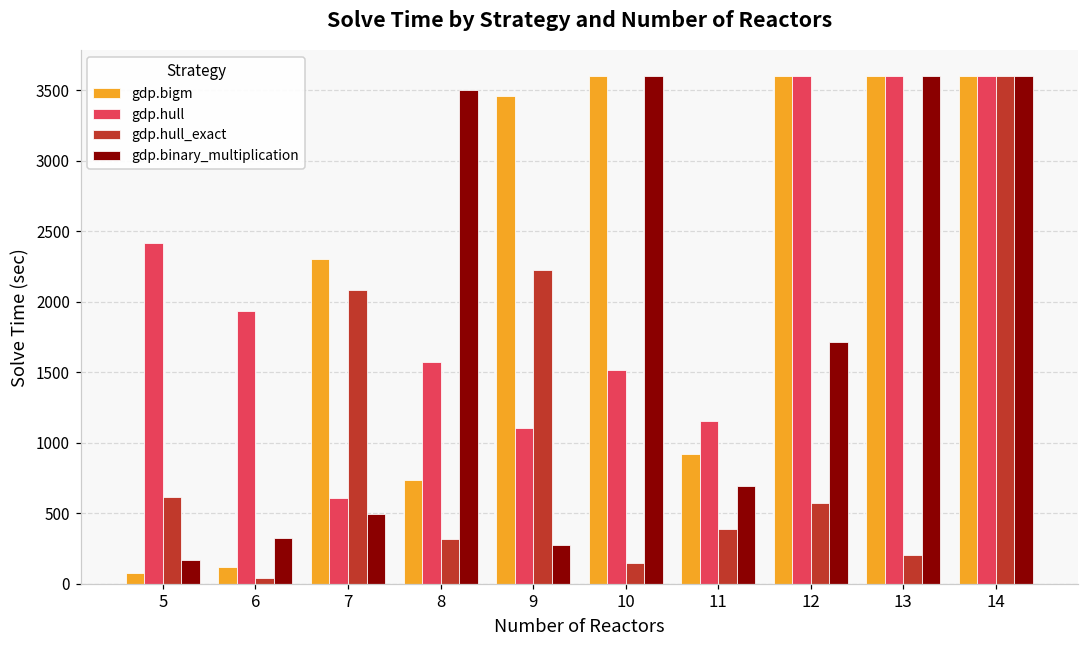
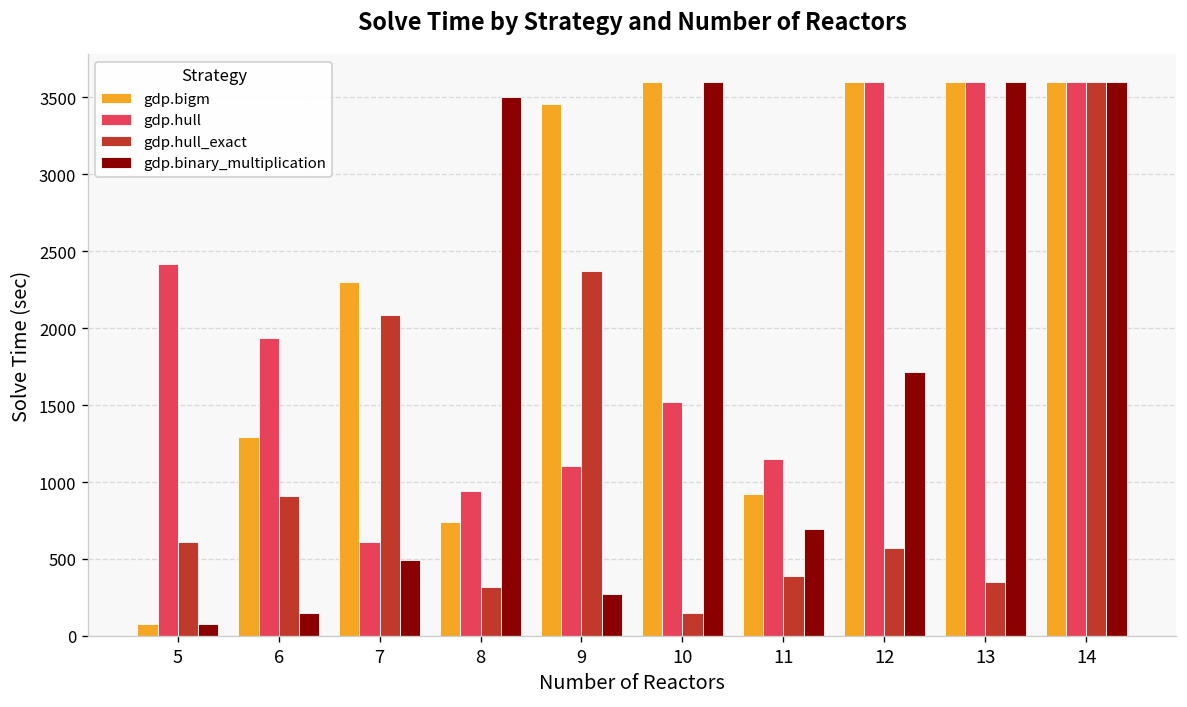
  {
    "gdp.bigm": {
      "5": 80,
-     "6": 120,
+     "6": 1300,
      "7": 2300,
      "8": 740,
      "9": 3460,
      "10": 3600,
      "11": 920,
      "12": 3600,
      "13": 3600,
      "14": 3600
    },
    "gdp.hull": {
      "5": 2410,
      "6": 1930,
      "7": 610,
-     "8": 1570,
+     "8": 940,
      "9": 1100,
      "10": 1520,
      "11": 1150,
      "12": 3600,
      "13": 3600,
      "14": 3600
    },
    "gdp.hull_exact": {
      "5": 610,
-     "6": 40,
+     "6": 910,
      "7": 2090,
      "8": 320,
-     "9": 2230,
+     "9": 2370,
      "10": 150,
      "11": 390,
      "12": 570,
-     "13": 200,
+     "13": 350,
      "14": 3600
    },
    "gdp.binary_multiplication": {
-     "5": 170,
-     "6": 330,
+     "5": 80,
+     "6": 150,
      "7": 490,
      "8": 3500,
      "9": 280,
      "10": 3600,
      "11": 690,
      "12": 1710,
      "13": 3600,
      "14": 3600
    }
  }
